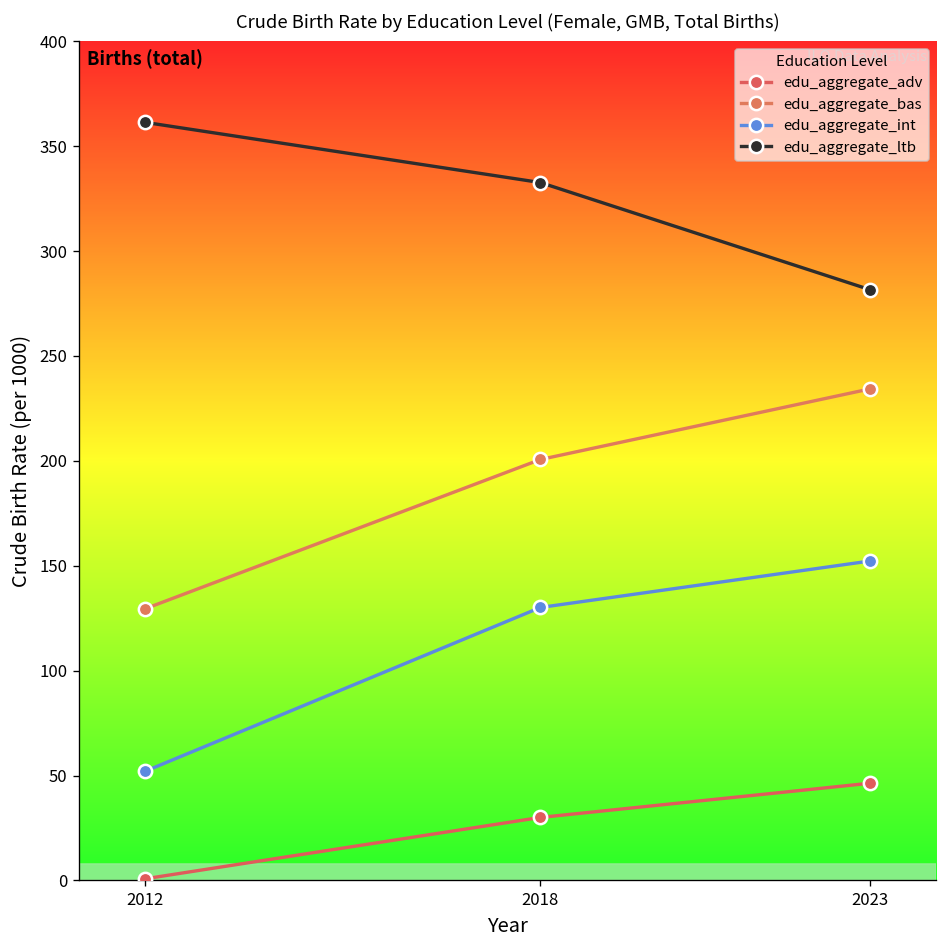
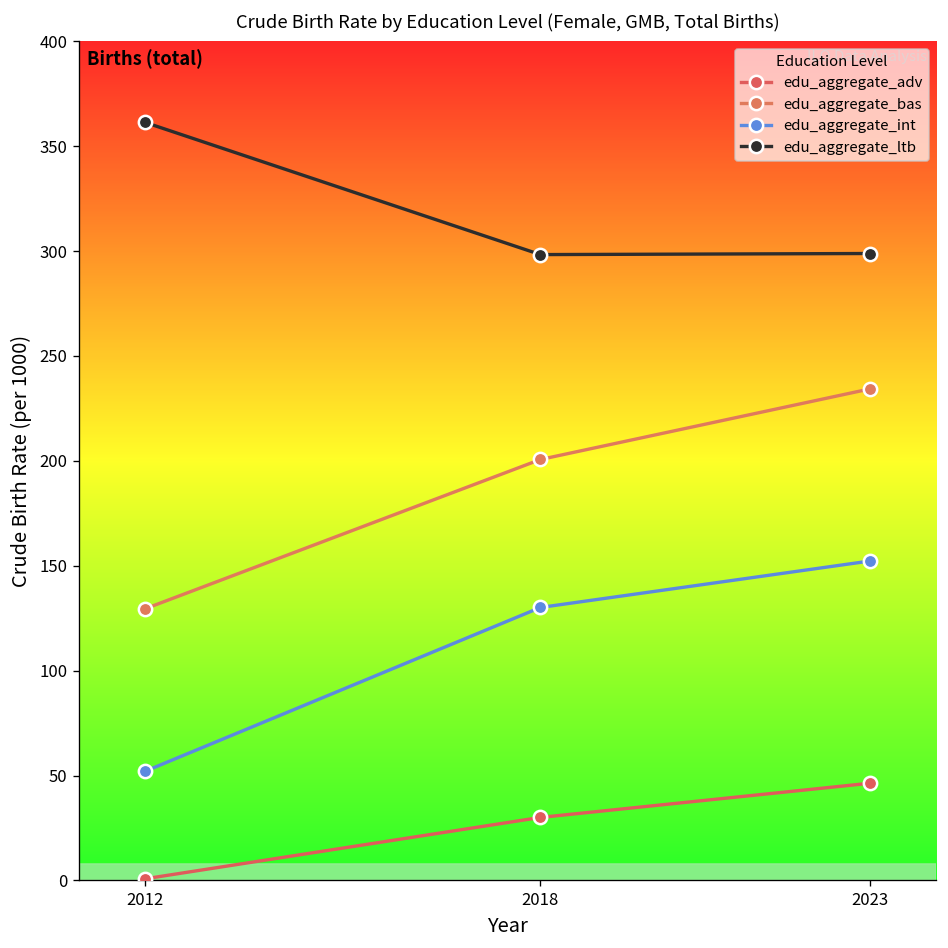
  {
    "edu_aggregate_int": {
      "2012": 52,
      "2018": 130,
      "2023": 152
    },
    "edu_aggregate_ltb": {
      "2012": 361,
-     "2018": 333,
-     "2023": 282
+     "2018": 298,
+     "2023": 299
    }
  }
